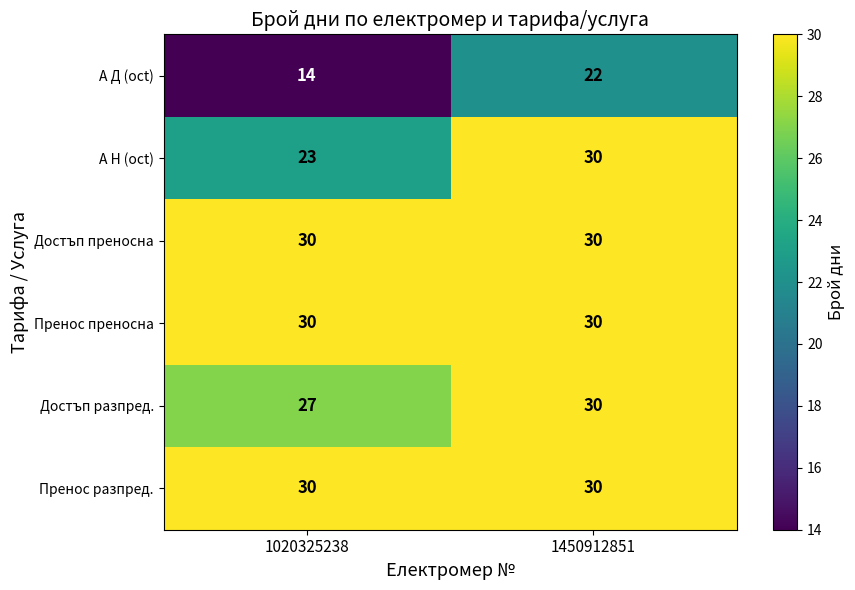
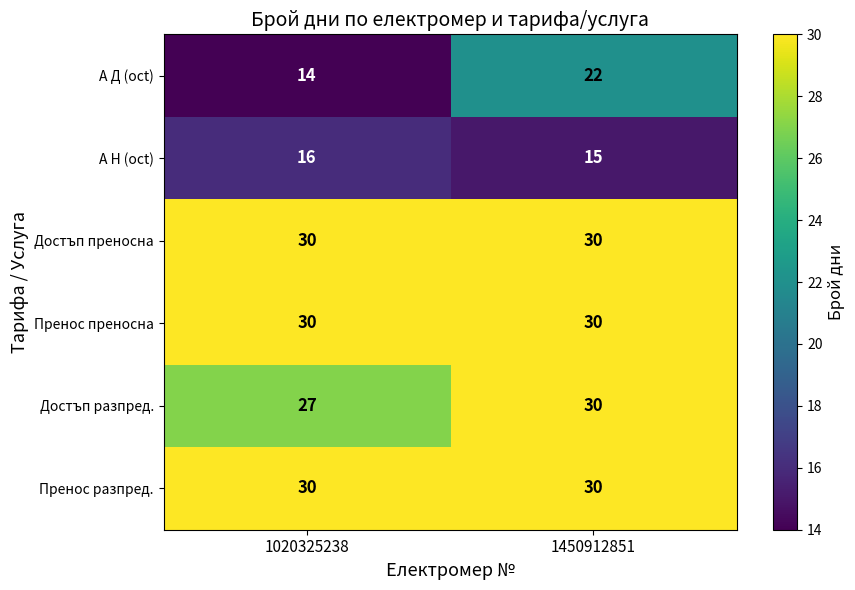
  {
    "А Д (oct)": {
      "1020325238": 14,
      "1450912851": 22
    },
    "А Н (oct)": {
-     "1020325238": 23,
-     "1450912851": 30
+     "1020325238": 16,
+     "1450912851": 15
    },
    "Достъп преносна": {
      "1020325238": 30,
      "1450912851": 30
    },
    "Пренос преносна": {
      "1020325238": 30,
      "1450912851": 30
    },
    "Достъп разпред.": {
      "1020325238": 27,
      "1450912851": 30
    },
    "Пренос разпред.": {
      "1020325238": 30,
      "1450912851": 30
    }
  }
